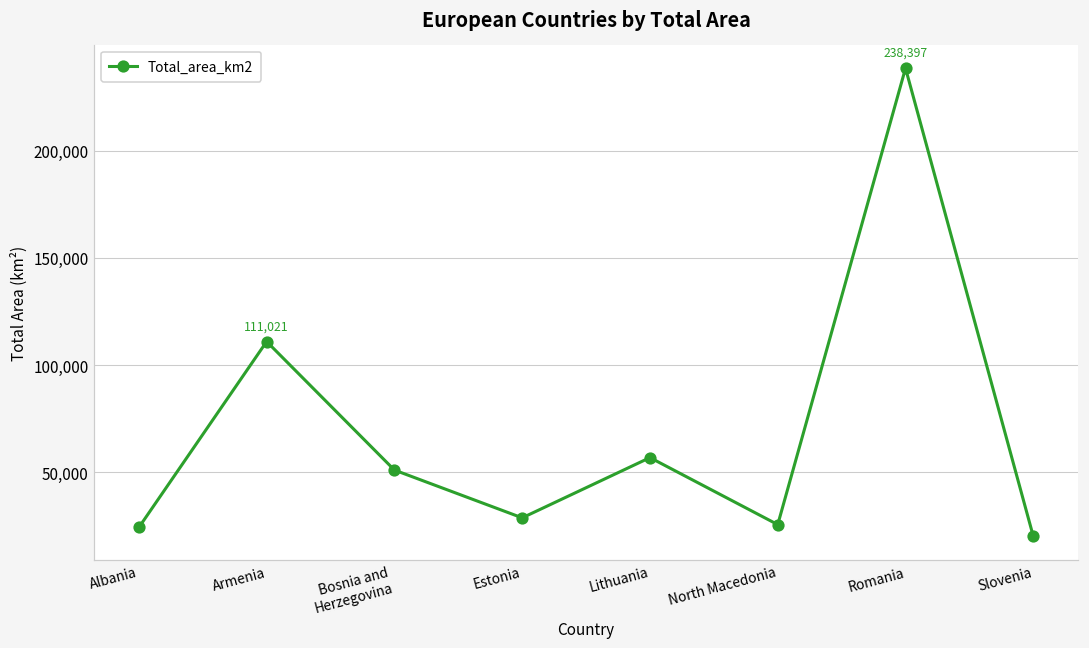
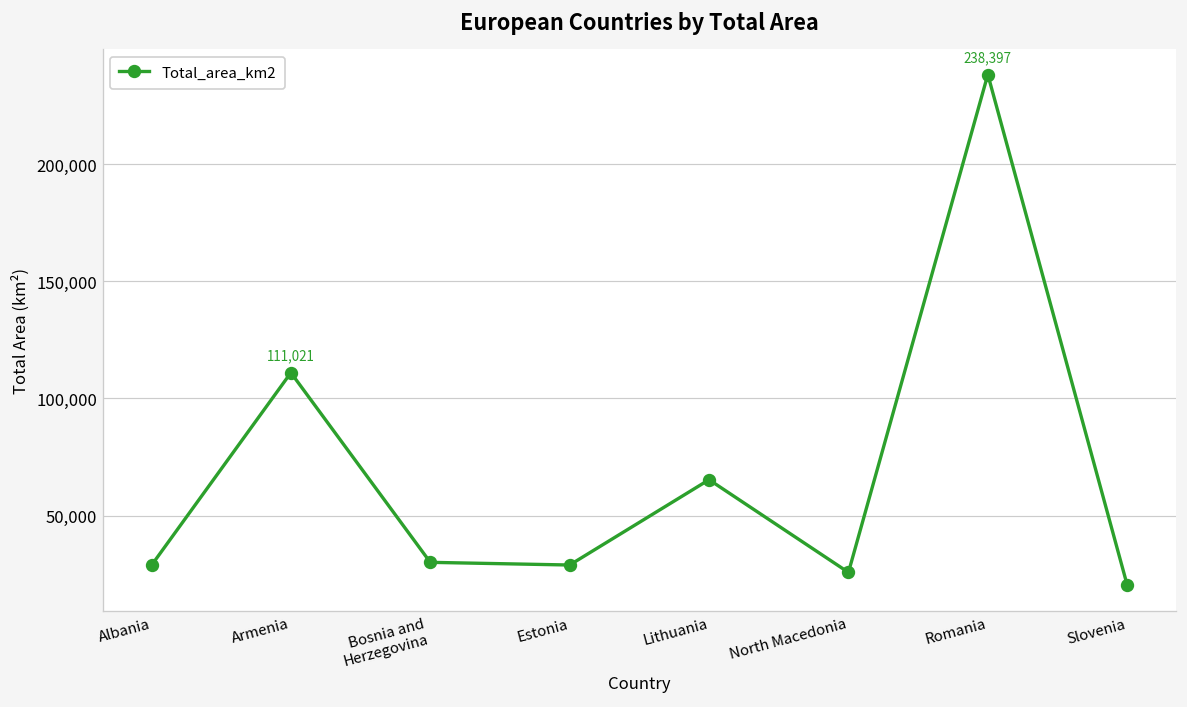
  {
-   "Albania": "24,000",
-   "Bosnia and Herzegovina": "51,000",
+   "Albania": "29,000",
+   "Bosnia and Herzegovina": "30,000",
    "Estonia": "29,000",
-   "Lithuania": "57,000",
+   "Lithuania": "65,000",
    "North Macedonia": "26,000",
    "Slovenia": "20,000"
  }
